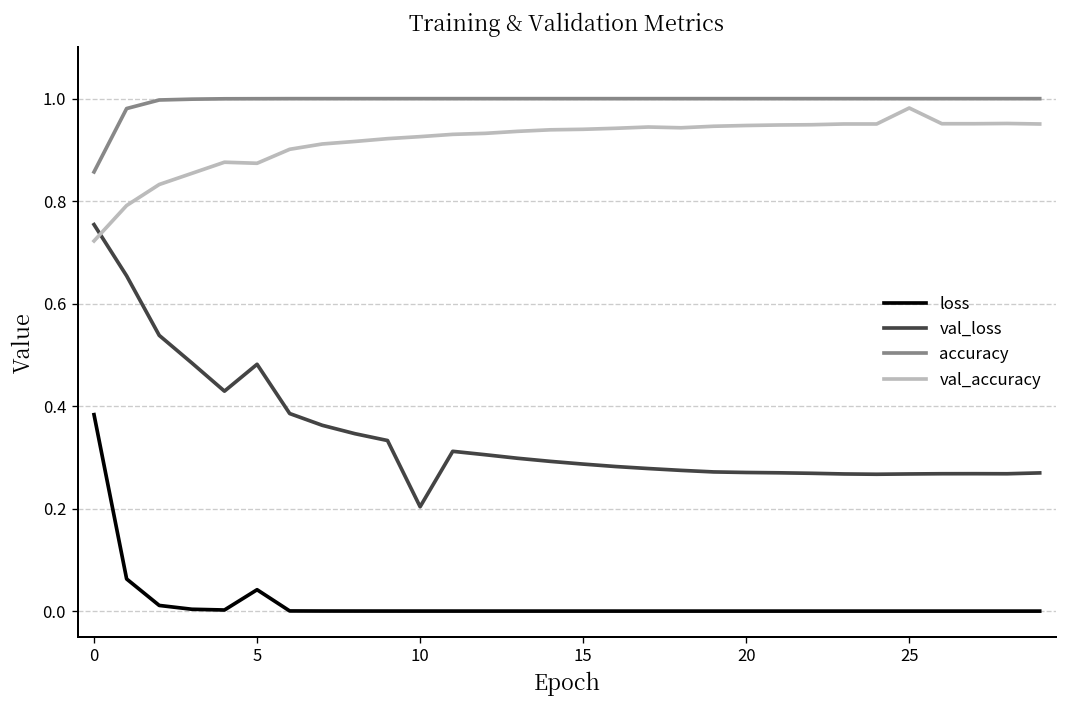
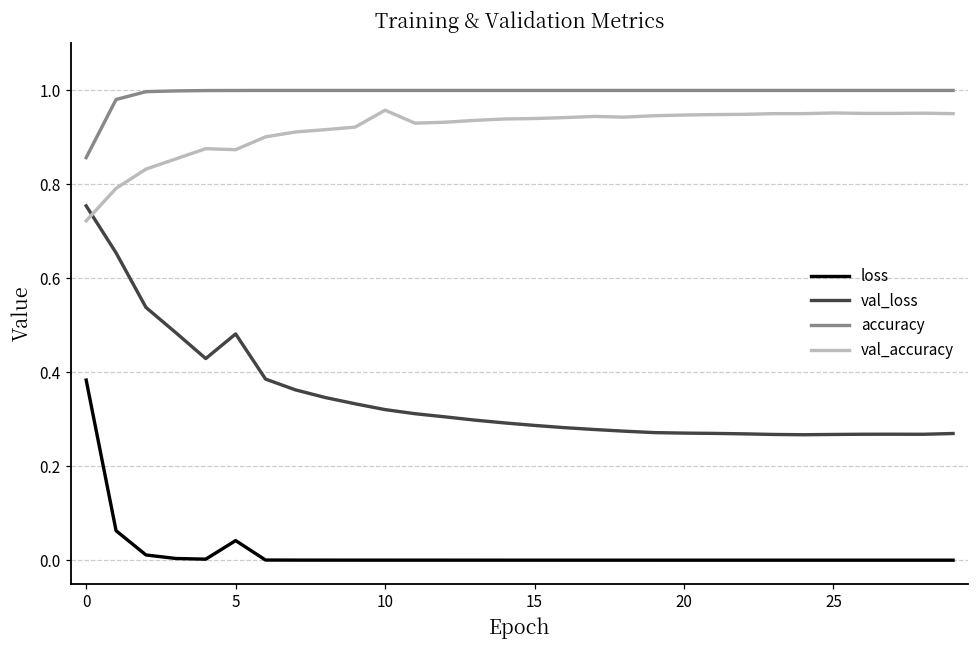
  {
    "loss": {
      "0": 0.38,
      "5": 0.04,
      "10": 0.00,
      "15": 0.00,
      "20": 0.00,
      "25": 0.00
    },
    "val_loss": {
      "0": 0.75,
      "5": 0.48,
-     "10": 0.20,
+     "10": 0.32,
      "15": 0.29,
      "20": 0.27,
      "25": 0.27
    },
    "accuracy": {
      "0": 0.86,
      "5": 1.00,
      "10": 1.00,
      "15": 1.00,
      "20": 1.00,
      "25": 1.00
    },
    "val_accuracy": {
      "0": 0.72,
      "5": 0.87,
-     "10": 0.93,
+     "10": 0.96,
      "15": 0.94,
      "20": 0.95,
-     "25": 0.98
+     "25": 0.95
    }
  }
